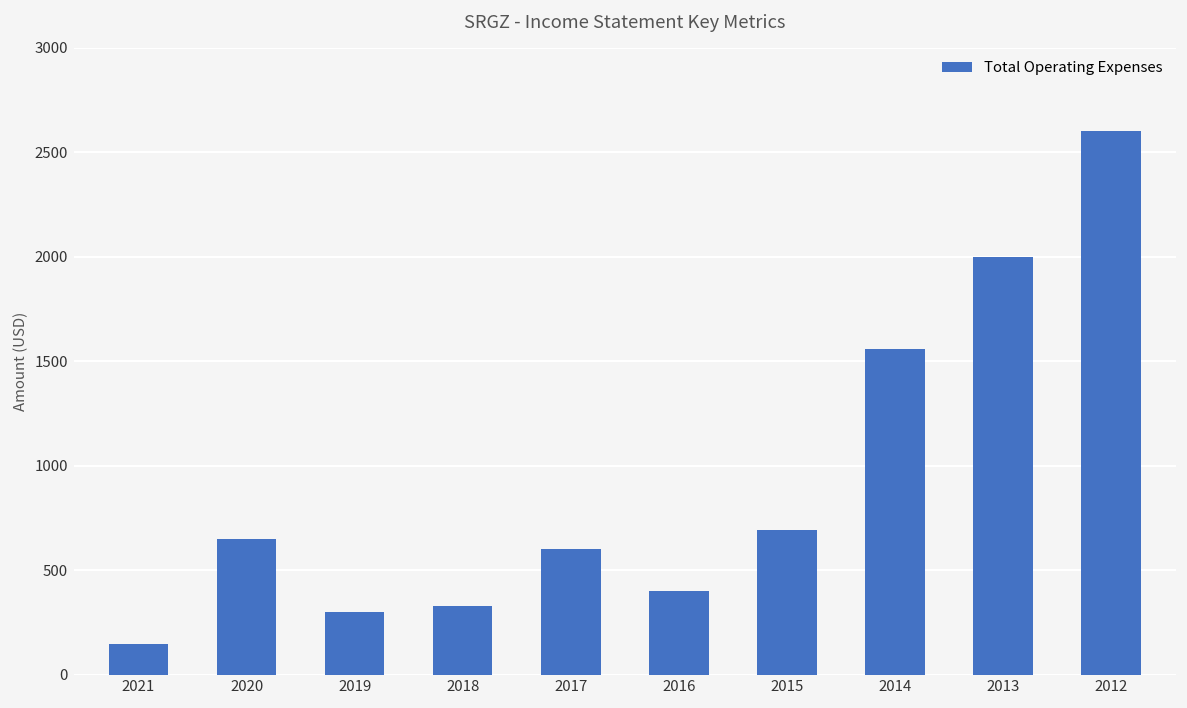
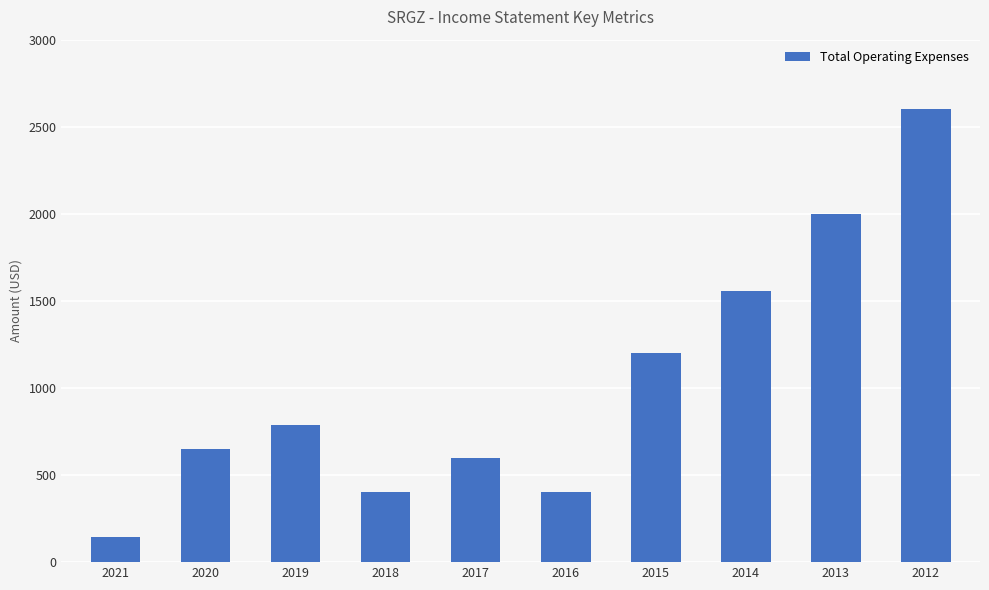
  {
    "2021": 150,
    "2020": 650,
-   "2019": 300,
-   "2018": 330,
+   "2019": 790,
+   "2018": 400,
    "2017": 600,
    "2016": 400,
-   "2015": 690,
+   "2015": 1200,
    "2014": 1560,
    "2013": 2000,
    "2012": 2600
  }
